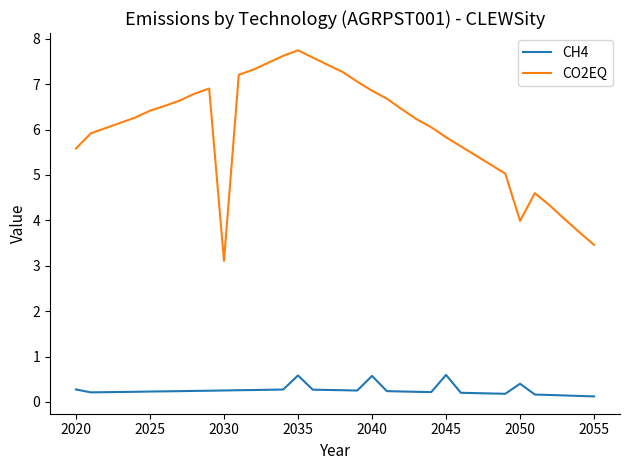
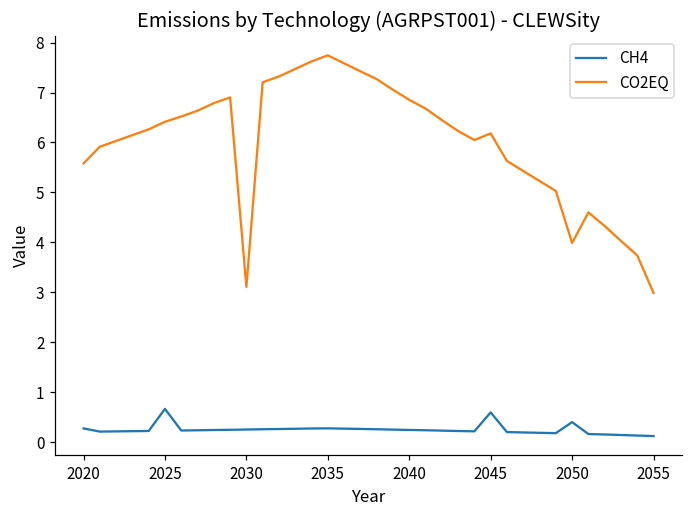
  {
    "CH4": {
      "2020": 0.3,
-     "2025": 0.2,
+     "2025": 0.7,
      "2030": 0.3,
-     "2035": 0.6,
-     "2040": 0.6,
+     "2035": 0.3,
+     "2040": 0.2,
      "2045": 0.6,
      "2050": 0.4,
      "2055": 0.1
    },
    "CO2EQ": {
      "2020": 5.6,
      "2025": 6.4,
      "2030": 3.1,
      "2035": 7.7,
      "2040": 6.9,
-     "2045": 5.8,
+     "2045": 6.2,
      "2050": 4.0,
-     "2055": 3.5
+     "2055": 3.0
    }
  }
